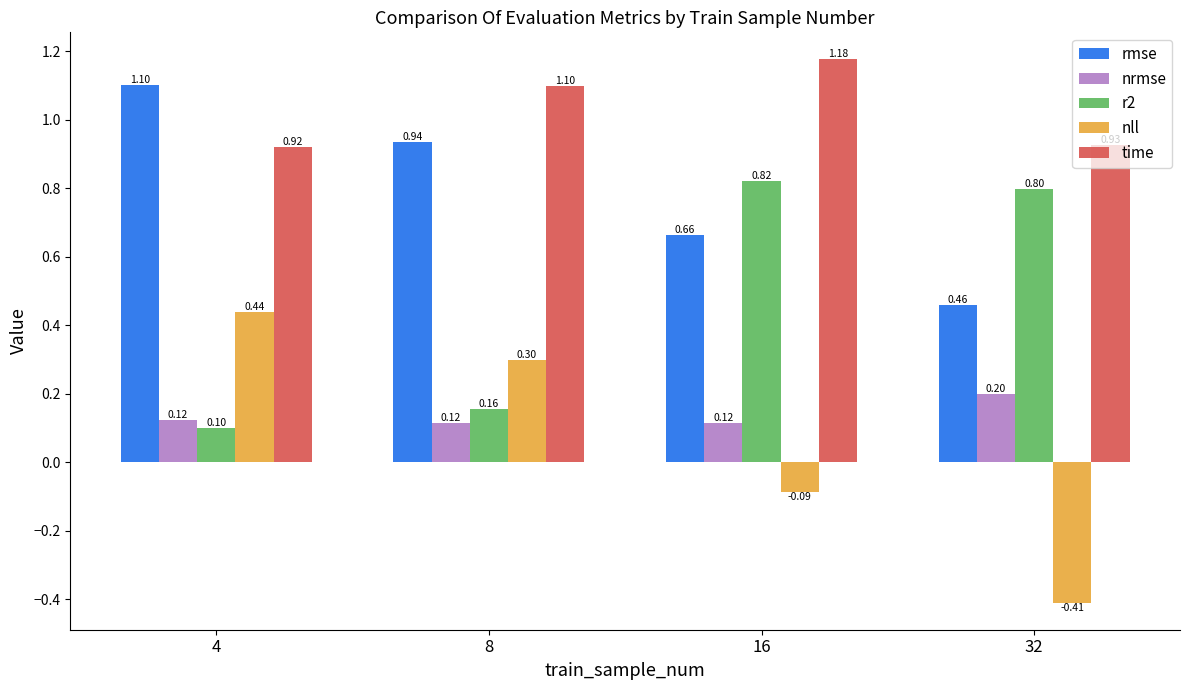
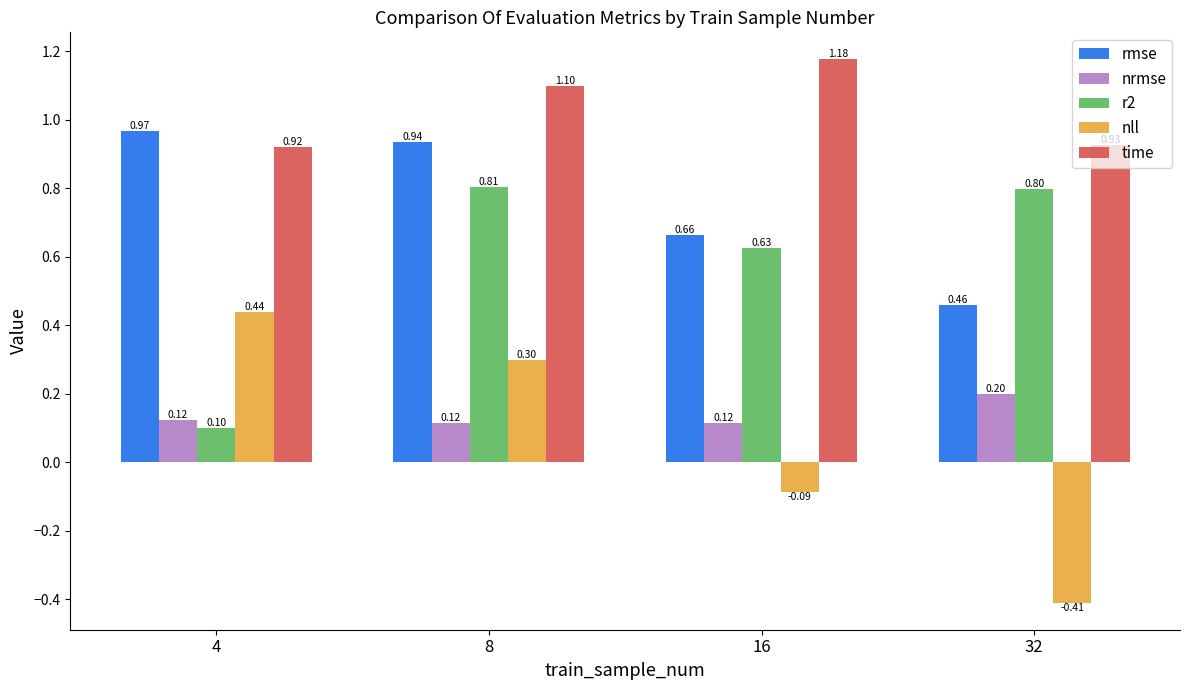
  {
    "rmse": {
-     "4": 1.10,
+     "4": 0.97,
      "8": 0.94,
      "16": 0.66,
      "32": 0.46
    },
    "nrmse": {
      "4": 0.12,
      "8": 0.12,
      "16": 0.12,
      "32": 0.20
    },
    "r2": {
      "4": 0.10,
-     "8": 0.16,
-     "16": 0.82,
+     "8": 0.81,
+     "16": 0.63,
      "32": 0.80
    },
    "nll": {
      "4": 0.44,
      "8": 0.30,
      "16": -0.09,
      "32": -0.41
    },
    "time": {
      "4": 0.92,
      "8": 1.10,
      "16": 1.18
    }
  }
